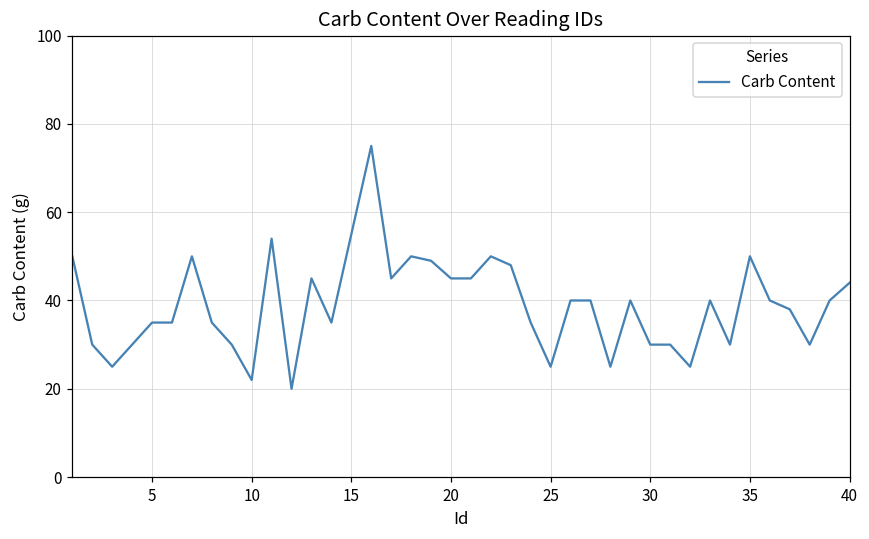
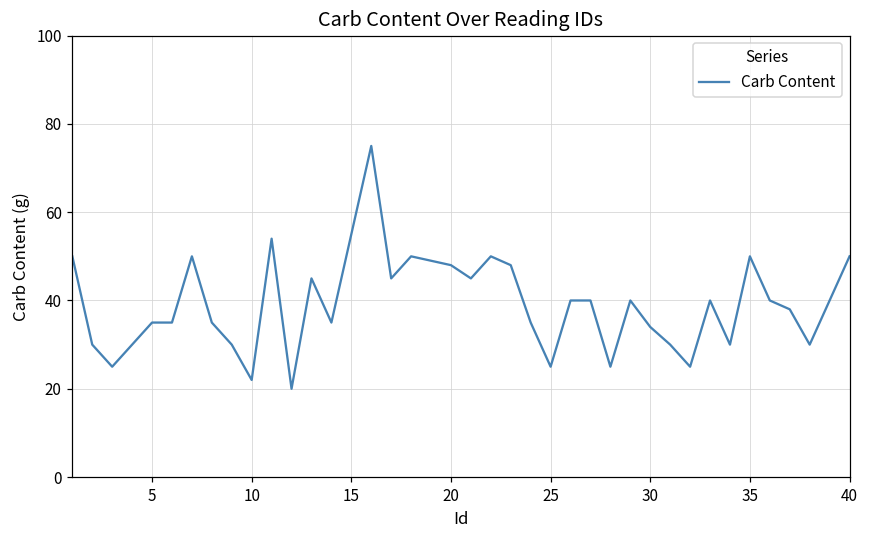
  {
    "5": 35,
    "10": 22,
    "15": 55,
-   "20": 45,
+   "20": 48,
    "25": 25,
-   "30": 30,
+   "30": 34,
    "35": 50,
-   "40": 44
+   "40": 50
  }
